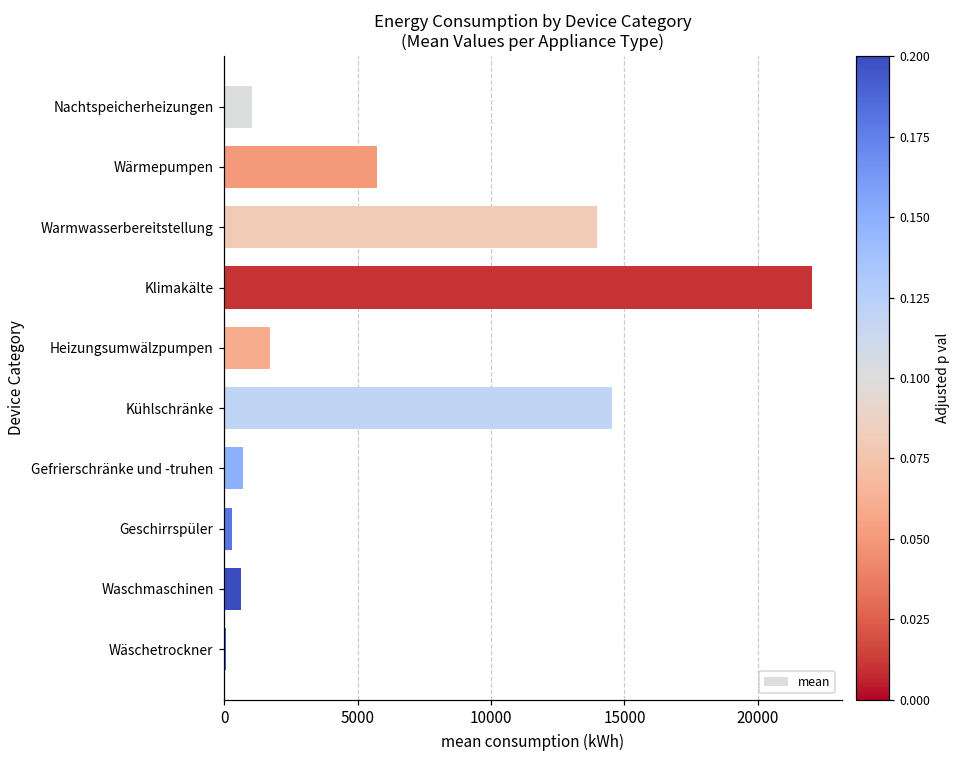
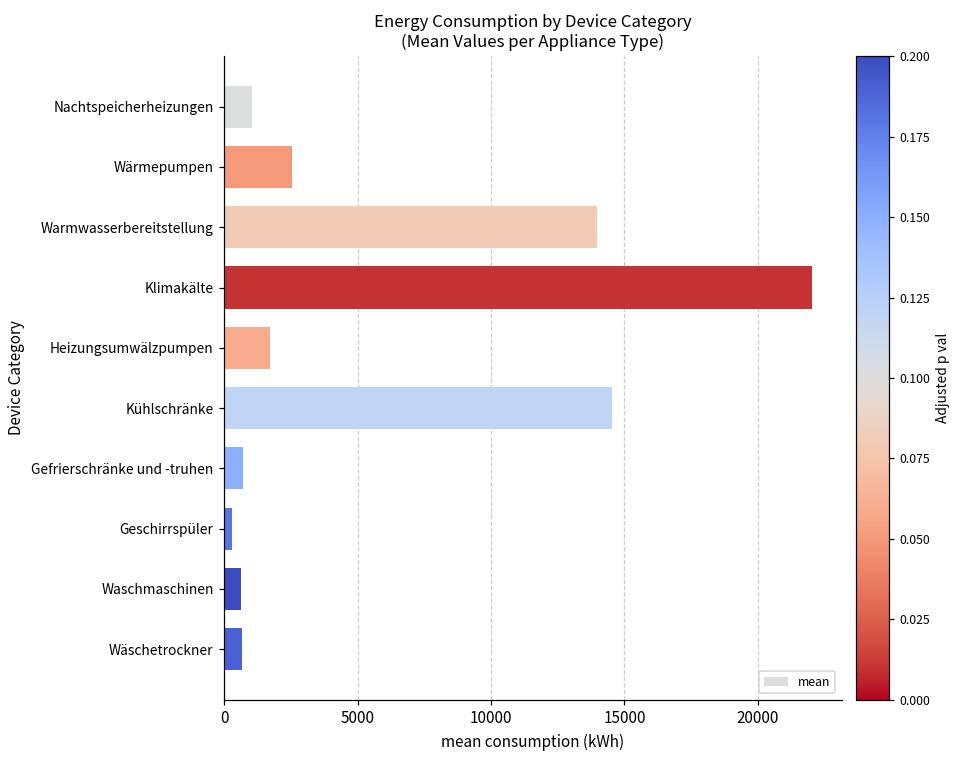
  {
    "Nachtspeicherheizungen": 1000,
-   "Wärmepumpen": 5700,
+   "Wärmepumpen": 2500,
    "Warmwasserbereitstellung": 14000,
    "Klimakälte": 22000,
    "Heizungsumwälzpumpen": 1700,
    "Kühlschränke": 14500,
    "Gefrierschränke und -truhen": 700,
    "Geschirrspüler": 300,
    "Waschmaschinen": 600,
-   "Wäschetrockner": 100
+   "Wäschetrockner": 700
  }
